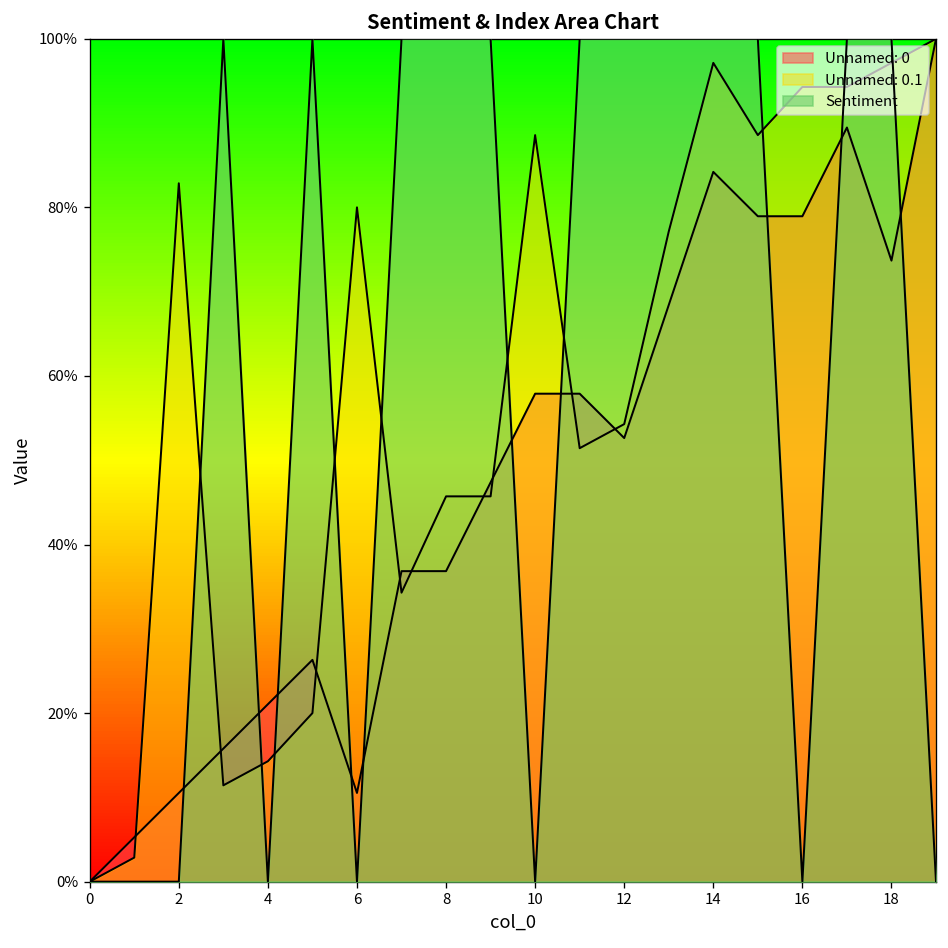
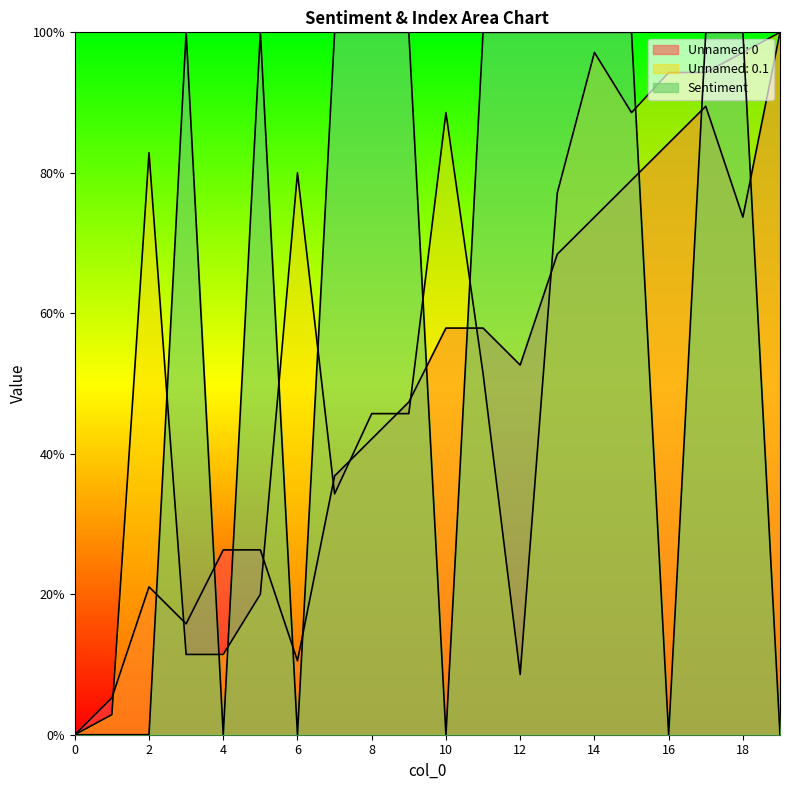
  {
    "Unnamed: 0": {
-     "2": "11%",
-     "4": "21%",
+     "2": "21%",
+     "4": "26%",
      "6": "11%",
-     "8": "37%",
+     "8": "42%",
      "10": "58%",
      "12": "53%",
-     "14": "84%",
-     "16": "79%",
+     "14": "74%",
+     "16": "84%",
      "18": "74%"
    },
    "Unnamed: 0.1": {
      "2": "83%",
-     "4": "14%",
+     "4": "11%",
      "6": "80%",
      "8": "46%",
      "10": "89%",
-     "12": "54%",
+     "12": "9%",
      "14": "97%"
    },
    "Sentiment": {
      "2": "0%",
      "4": "0%",
      "6": "0%",
      "8": "100%",
      "10": "0%",
      "12": "100%",
      "14": "100%",
      "16": "0%",
      "18": "100%"
    }
  }
